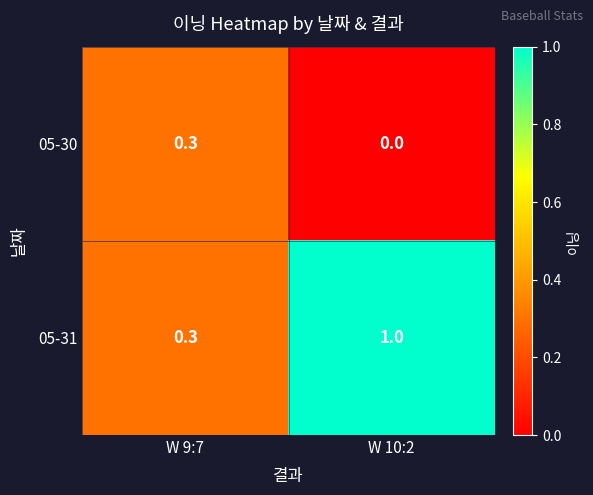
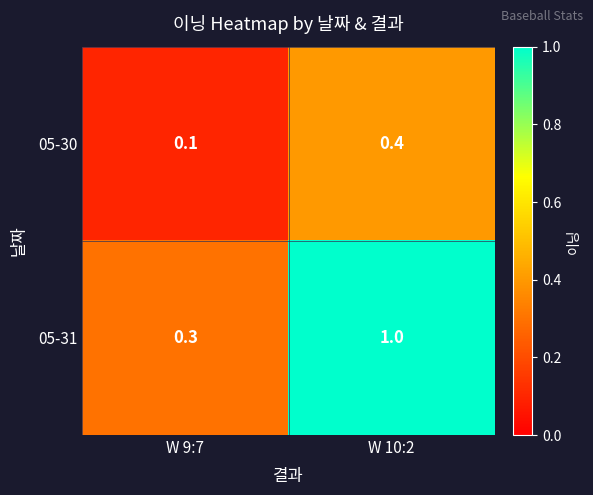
  {
    "05-30": {
-     "W 9:7": 0.3,
-     "W 10:2": 0.0
+     "W 9:7": 0.1,
+     "W 10:2": 0.4
    },
    "05-31": {
      "W 9:7": 0.3,
      "W 10:2": 1.0
    }
  }
